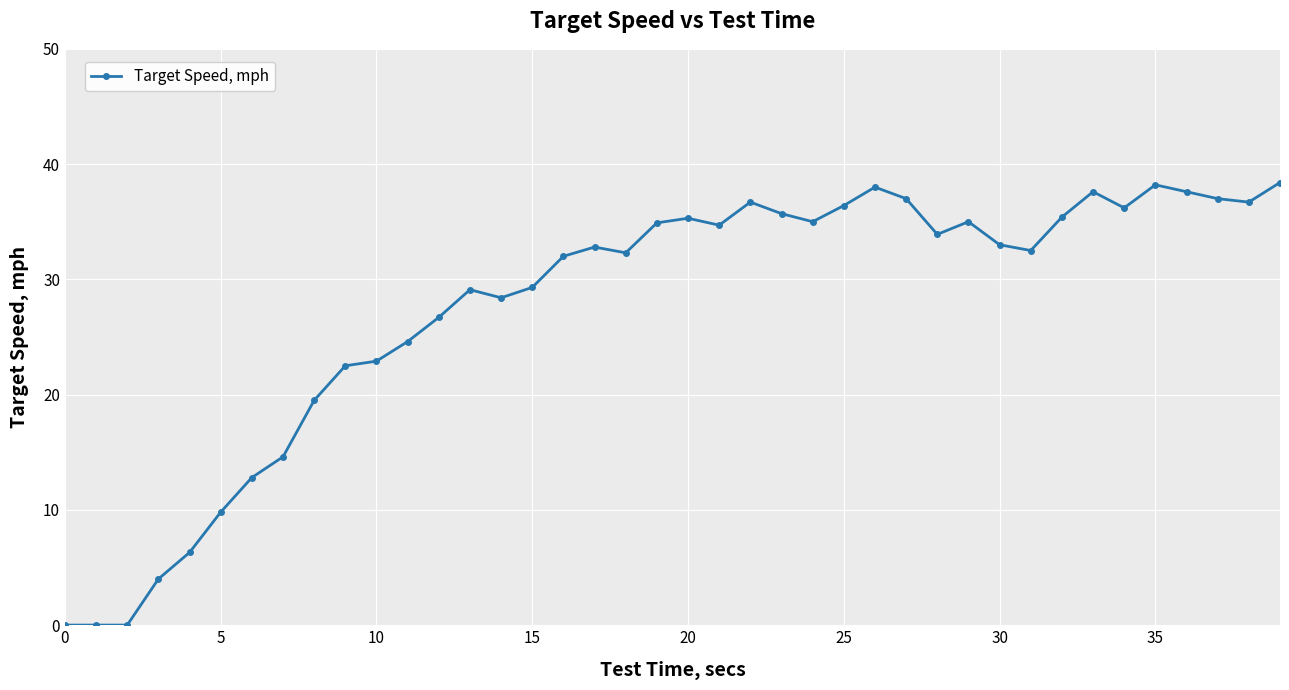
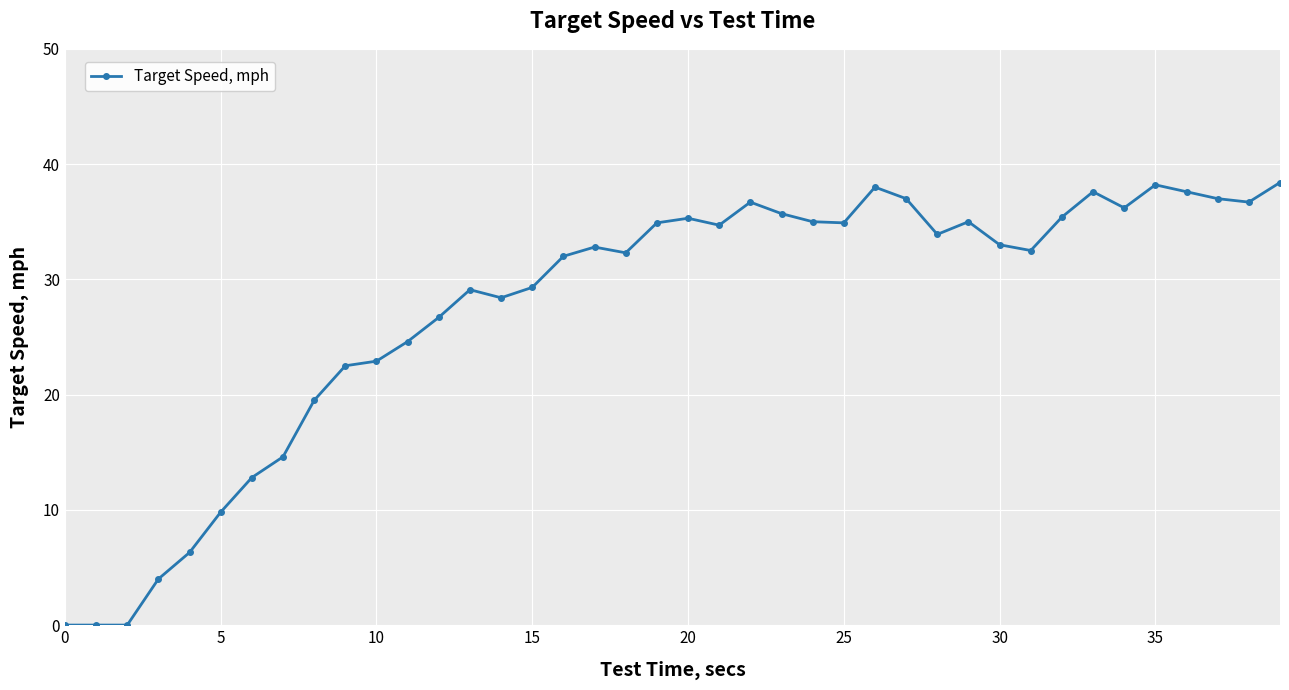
  {
    "0": 0.0,
    "5": 9.8,
    "10": 22.9,
    "15": 29.3,
    "20": 35.3,
-   "25": 36.4,
+   "25": 34.9,
    "30": 33.0,
    "35": 38.2
  }
